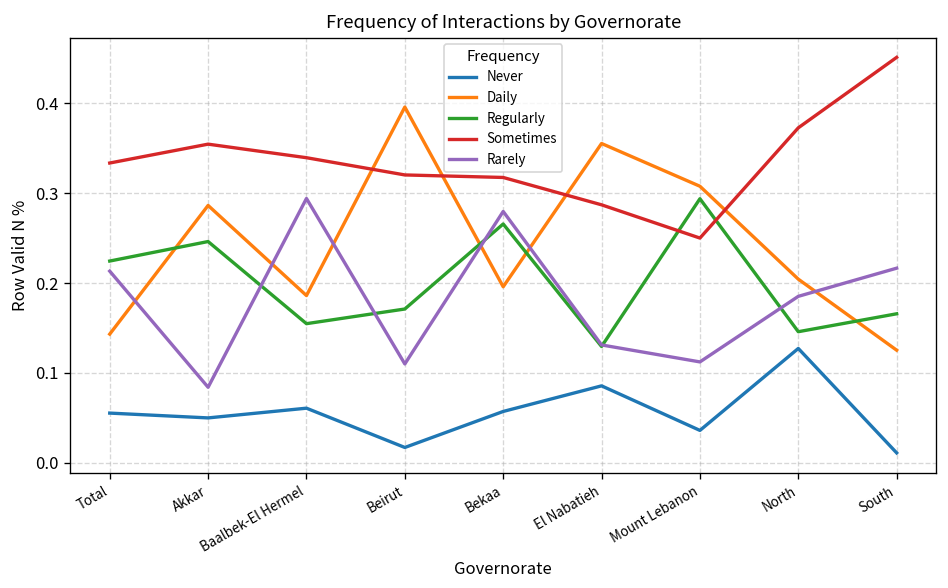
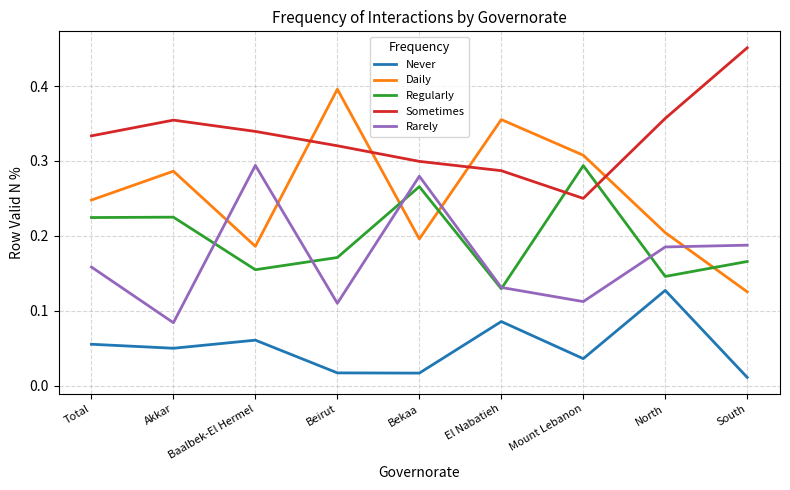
  {
    "Never": {
      "Total": 0.06,
      "Akkar": 0.05,
      "Baalbek-El Hermel": 0.06,
      "Beirut": 0.02,
-     "Bekaa": 0.06,
+     "Bekaa": 0.02,
      "El Nabatieh": 0.09,
      "Mount Lebanon": 0.04,
      "North": 0.13,
      "South": 0.01
    },
    "Daily": {
-     "Total": 0.14,
+     "Total": 0.25,
      "Akkar": 0.29,
      "Baalbek-El Hermel": 0.19,
      "Beirut": 0.40,
      "Bekaa": 0.20,
      "El Nabatieh": 0.36,
      "Mount Lebanon": 0.31,
      "North": 0.20,
      "South": 0.13
    },
    "Regularly": {
      "Total": 0.22,
-     "Akkar": 0.25,
+     "Akkar": 0.23,
      "Baalbek-El Hermel": 0.15,
      "Beirut": 0.17,
      "Bekaa": 0.27,
      "Mount Lebanon": 0.29,
      "North": 0.15,
      "South": 0.17
    },
    "Sometimes": {
      "Total": 0.33,
      "Akkar": 0.35,
      "Baalbek-El Hermel": 0.34,
      "Beirut": 0.32,
-     "Bekaa": 0.32,
+     "Bekaa": 0.30,
      "El Nabatieh": 0.29,
      "Mount Lebanon": 0.25,
-     "North": 0.37,
+     "North": 0.36,
      "South": 0.45
    },
    "Rarely": {
-     "Total": 0.21,
+     "Total": 0.16,
      "Akkar": 0.08,
      "Baalbek-El Hermel": 0.29,
      "Beirut": 0.11,
      "Bekaa": 0.28,
      "Mount Lebanon": 0.11,
      "North": 0.19,
-     "South": 0.22
+     "South": 0.19
    }
  }
